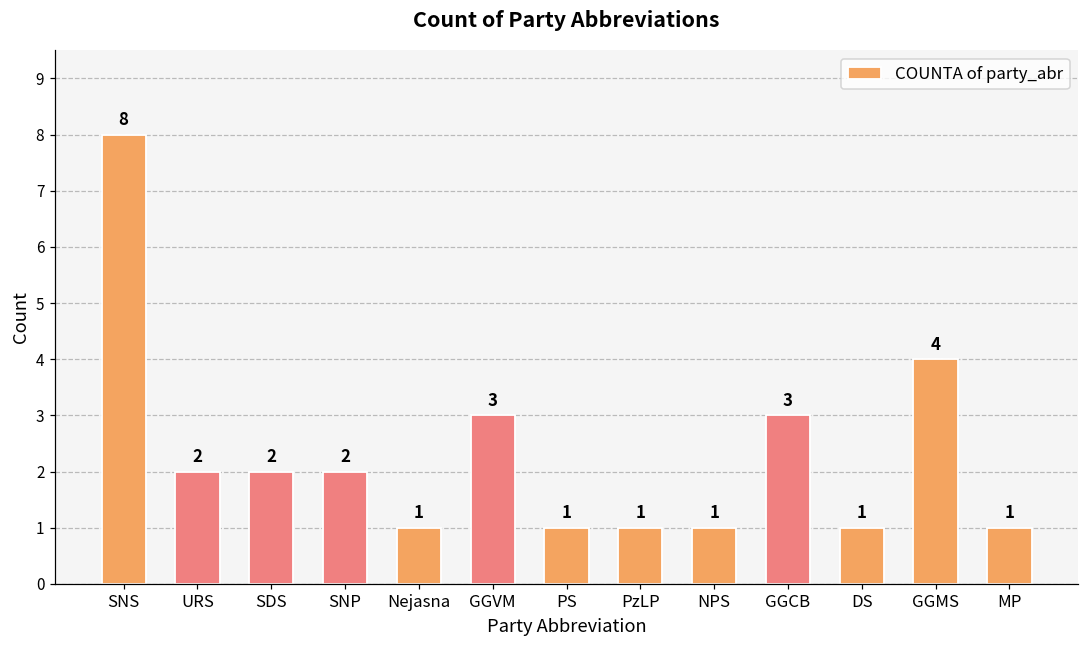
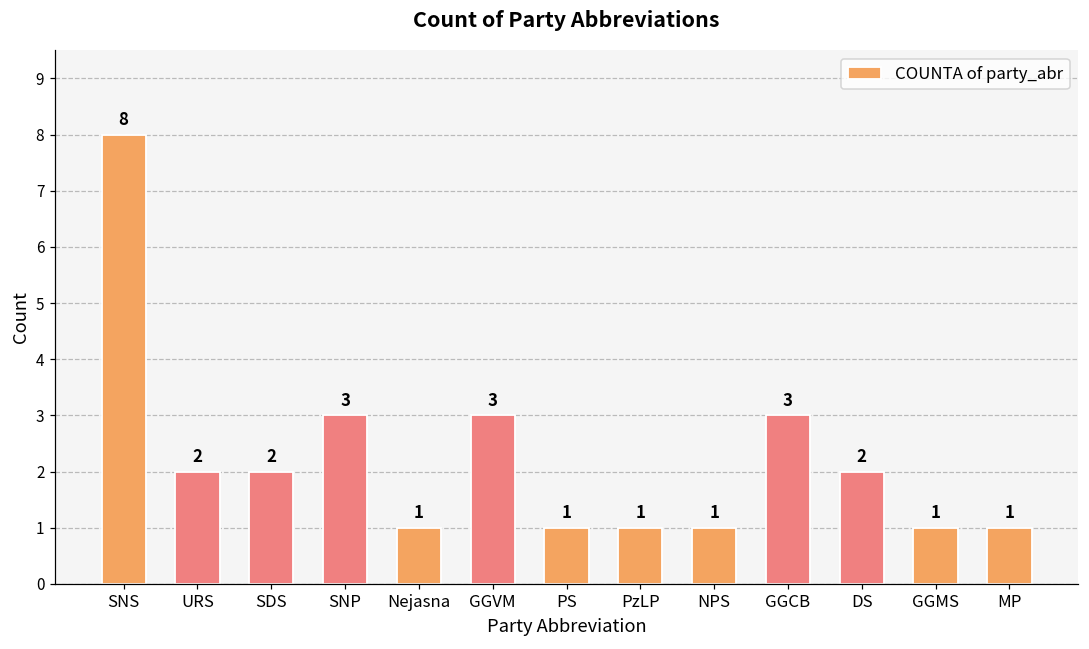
  {
    "SNS": 8,
    "URS": 2,
    "SDS": 2,
-   "SNP": 2,
+   "SNP": 3,
    "Nejasna": 1,
    "GGVM": 3,
    "PS": 1,
    "PzLP": 1,
    "NPS": 1,
    "GGCB": 3,
-   "DS": 1,
-   "GGMS": 4,
+   "DS": 2,
+   "GGMS": 1,
    "MP": 1
  }
